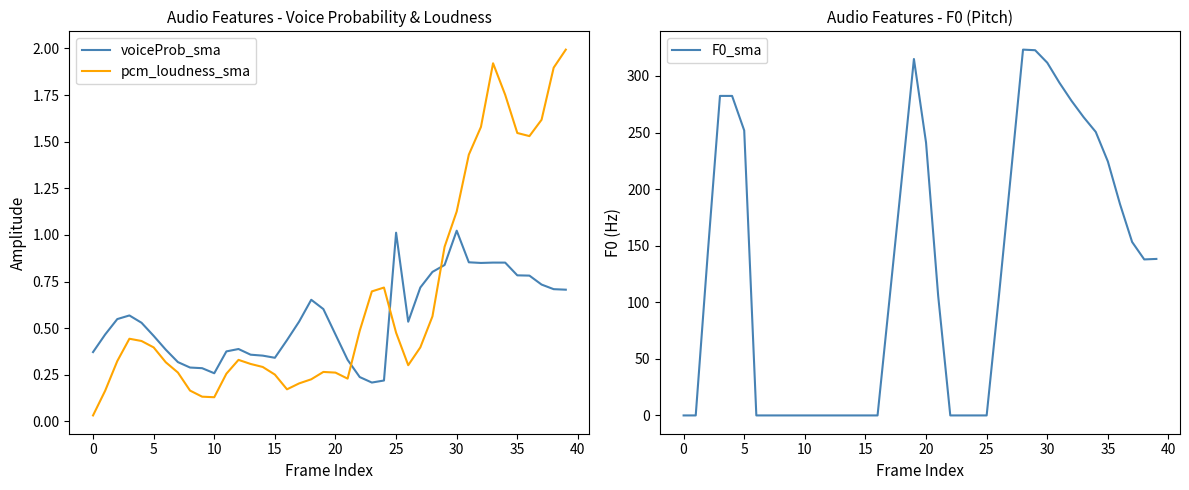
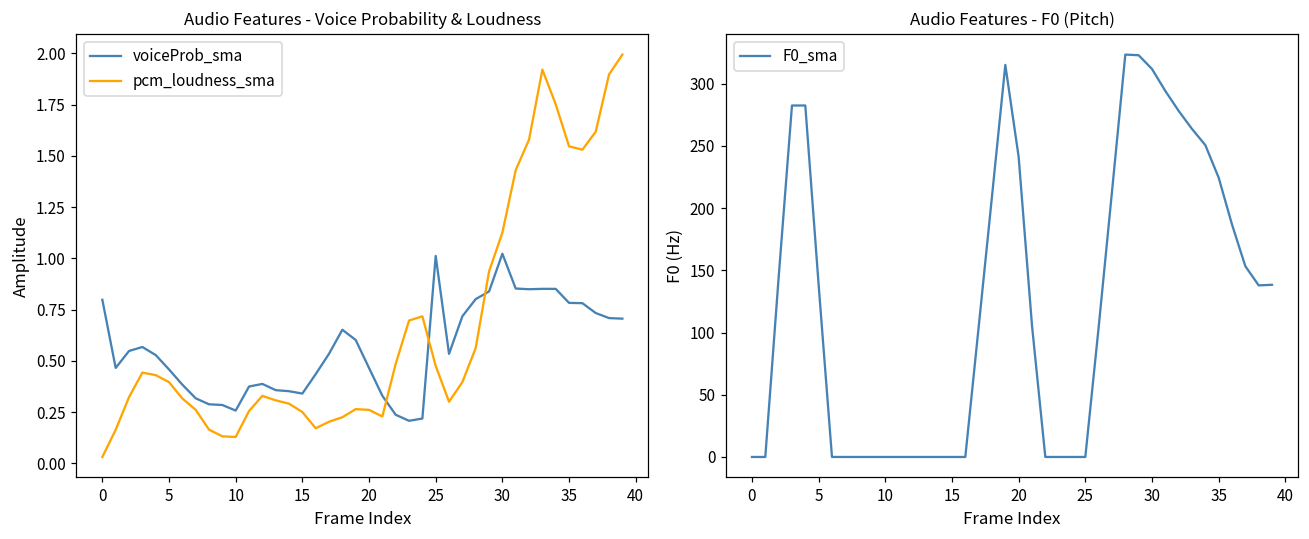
  {
    "Audio Features - Voice Probability & Loudness": {
      "voiceProb_sma": {
-       "0": 0.37,
+       "0": 0.80,
        "5": 0.46,
        "10": 0.26,
        "15": 0.34,
        "20": 0.47,
        "25": 1.01,
        "30": 1.02,
        "35": 0.78
      },
      "pcm_loudness_sma": {
        "0": 0.03,
        "5": 0.40,
        "10": 0.13,
        "15": 0.25,
        "20": 0.26,
        "25": 0.48,
        "30": 1.13,
        "35": 1.55
      }
    },
    "Audio Features - F0 (Pitch)": {
      "0": 0,
-     "5": 252,
+     "5": 138,
      "10": 0,
      "15": 0,
      "20": 241,
      "25": 0,
      "30": 312,
      "35": 224
    }
  }
